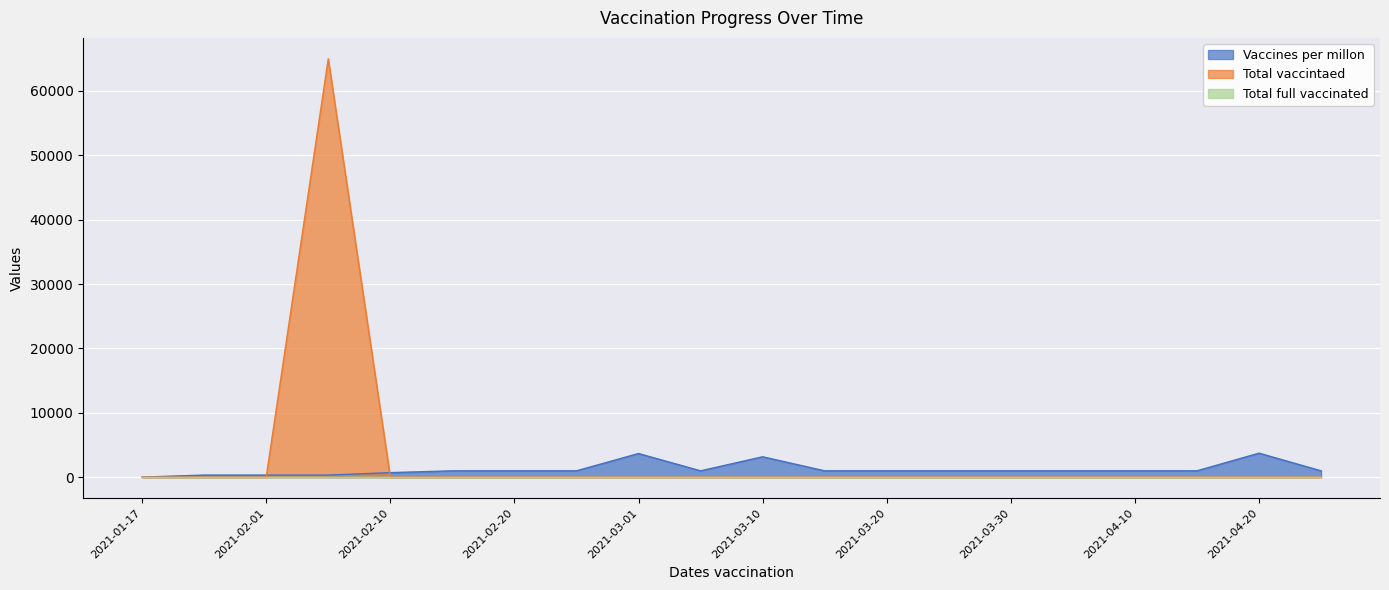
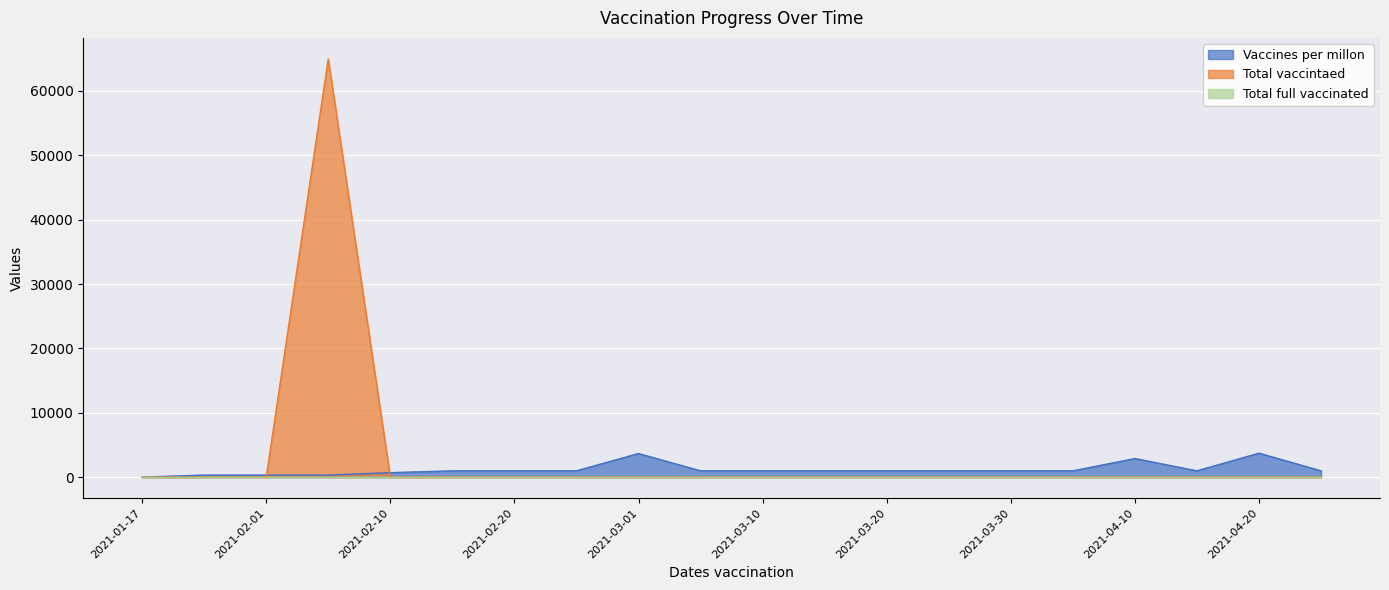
  {
    "Vaccines per millon": {
      "2021-02-10": 1000,
      "2021-02-20": 1000,
      "2021-03-01": 4000,
-     "2021-03-10": 3000,
+     "2021-03-10": 1000,
      "2021-03-20": 1000,
      "2021-03-30": 1000,
-     "2021-04-10": 1000,
+     "2021-04-10": 3000,
      "2021-04-20": 4000
    }
  }
